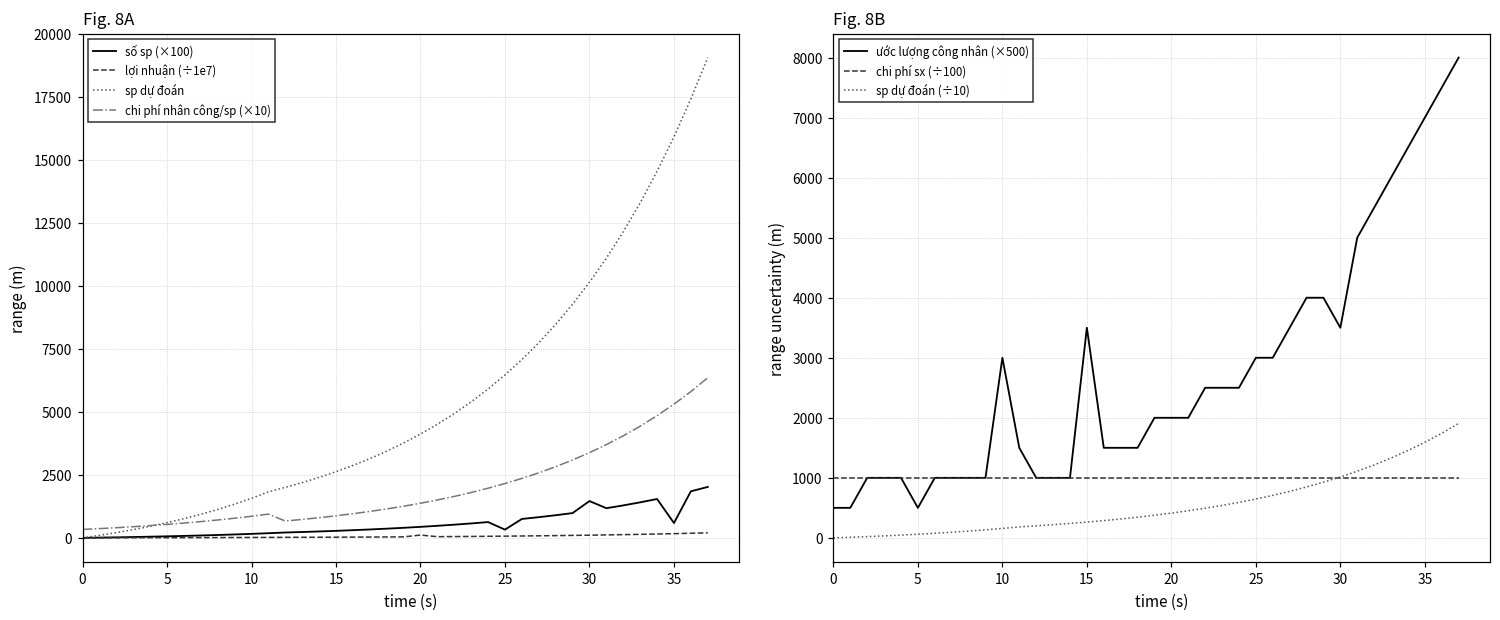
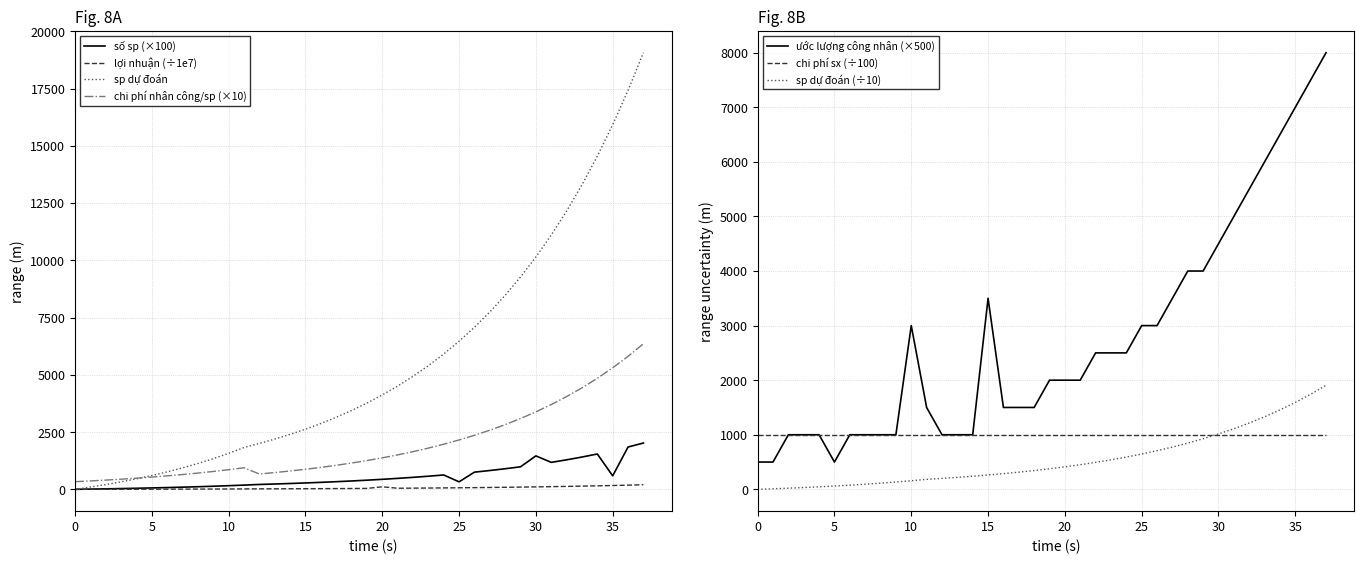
  {
    "Fig. 8A": {
      "số sp (×100)": {
        "10": 200,
        "15": 300,
        "20": 400,
        "25": 300,
        "30": 1500,
        "35": 600
      }
    },
    "Fig. 8B": {
      "ước lượng công nhân (×500)": {
        "0": 500,
        "5": 500,
        "10": 3000,
        "15": 3500,
        "20": 2000,
        "25": 3000,
-       "30": 3500,
+       "30": 4500,
        "35": 7000
      }
    }
  }
